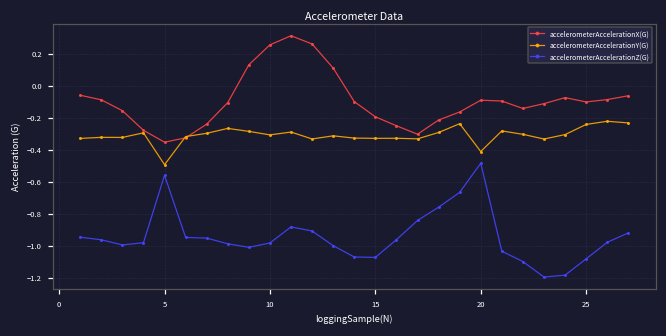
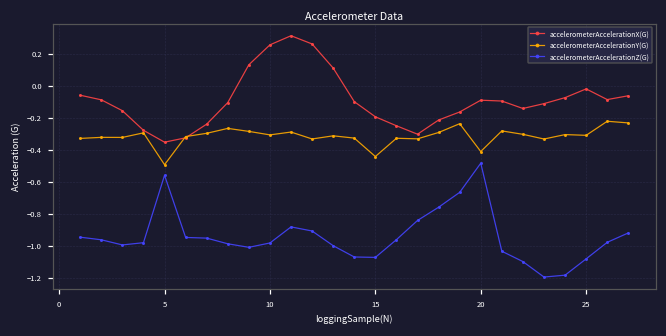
  {
    "accelerometerAccelerationX(G)": {
      "5": -0.35,
      "10": 0.26,
      "15": -0.19,
      "20": -0.09,
-     "25": -0.10
+     "25": -0.02
    },
    "accelerometerAccelerationY(G)": {
      "5": -0.49,
      "10": -0.31,
-     "15": -0.33,
+     "15": -0.44,
      "20": -0.41,
-     "25": -0.24
+     "25": -0.31
    },
    "accelerometerAccelerationZ(G)": {
      "5": -0.56,
      "10": -0.98,
      "15": -1.07,
      "20": -0.48,
      "25": -1.08
    }
  }
